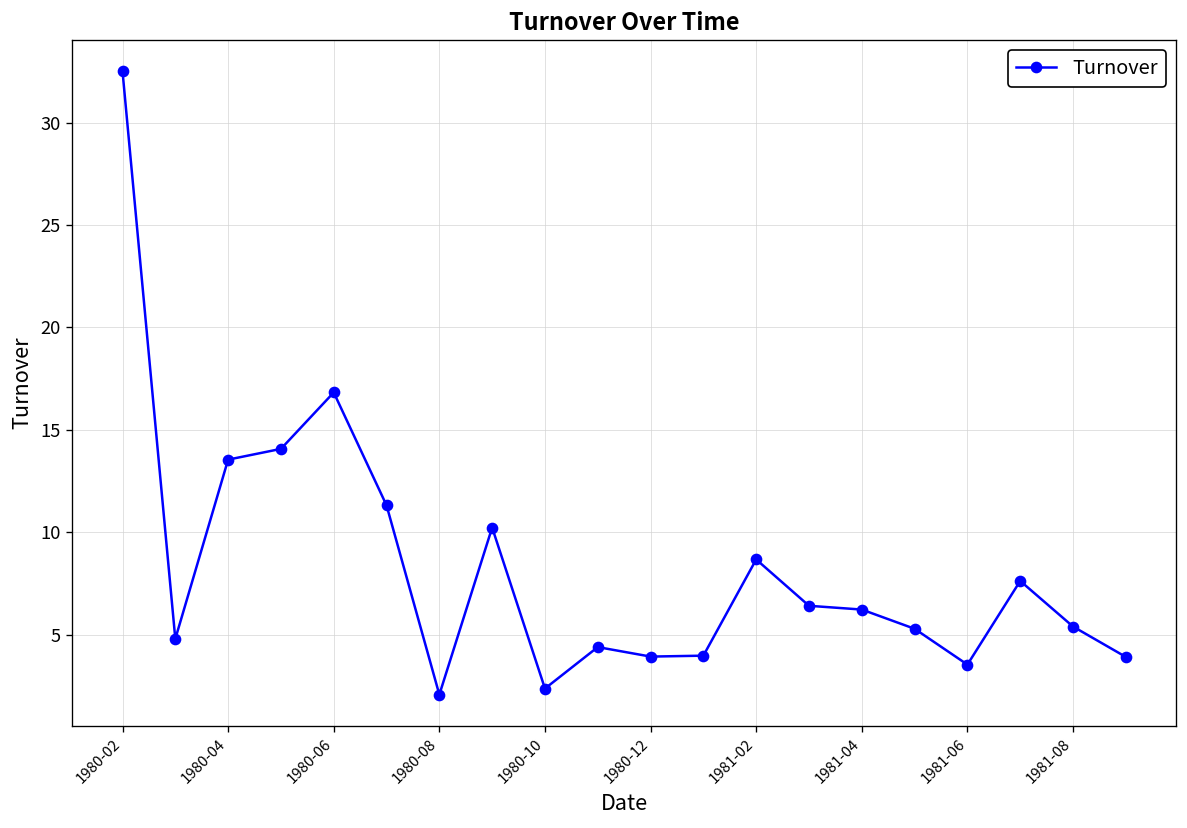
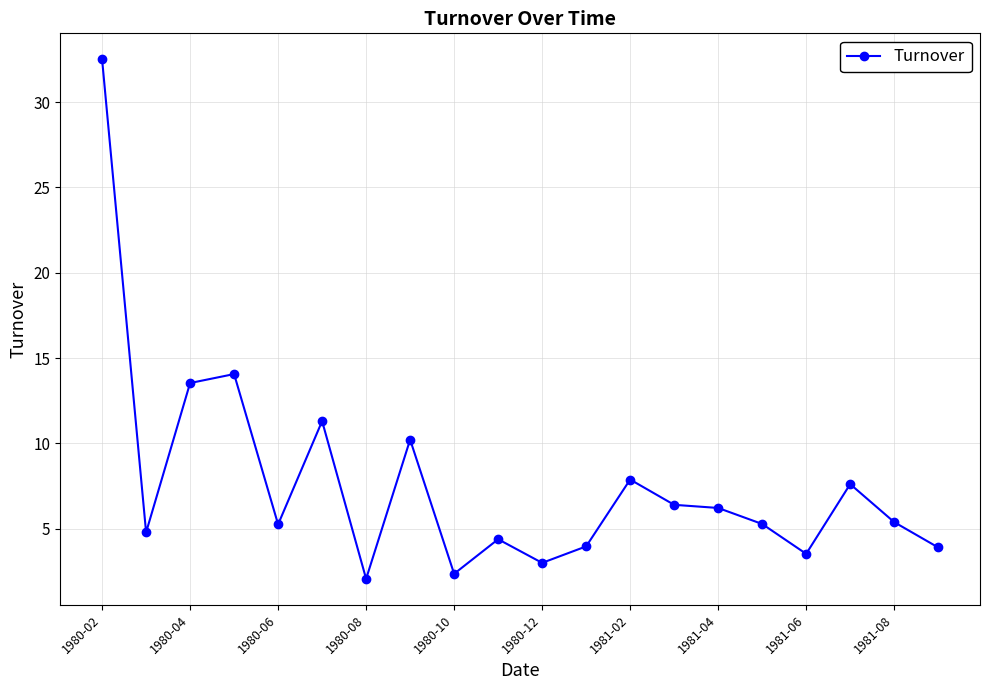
  {
    "1980-02": 32.5,
    "1980-04": 13.5,
-   "1980-06": 16.8,
+   "1980-06": 5.3,
    "1980-08": 2.1,
    "1980-10": 2.4,
-   "1980-12": 3.9,
-   "1981-02": 8.7,
+   "1980-12": 3.0,
+   "1981-02": 7.9,
    "1981-04": 6.2,
    "1981-06": 3.5,
    "1981-08": 5.4
  }
